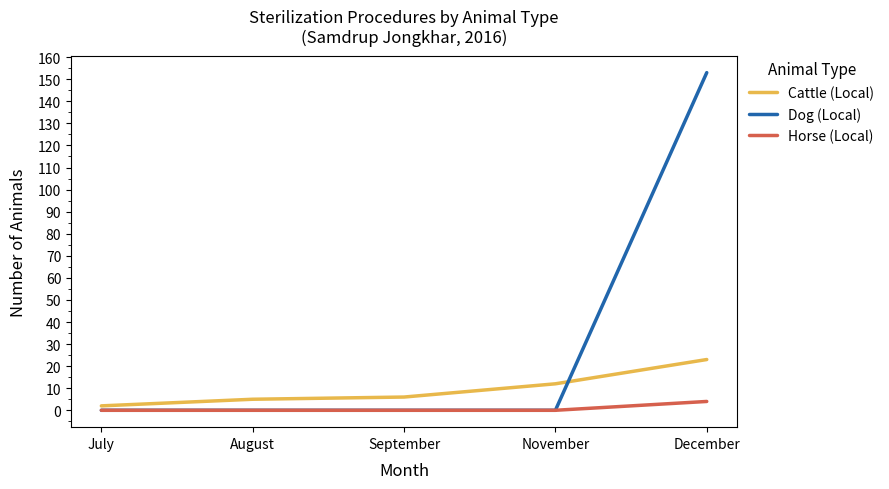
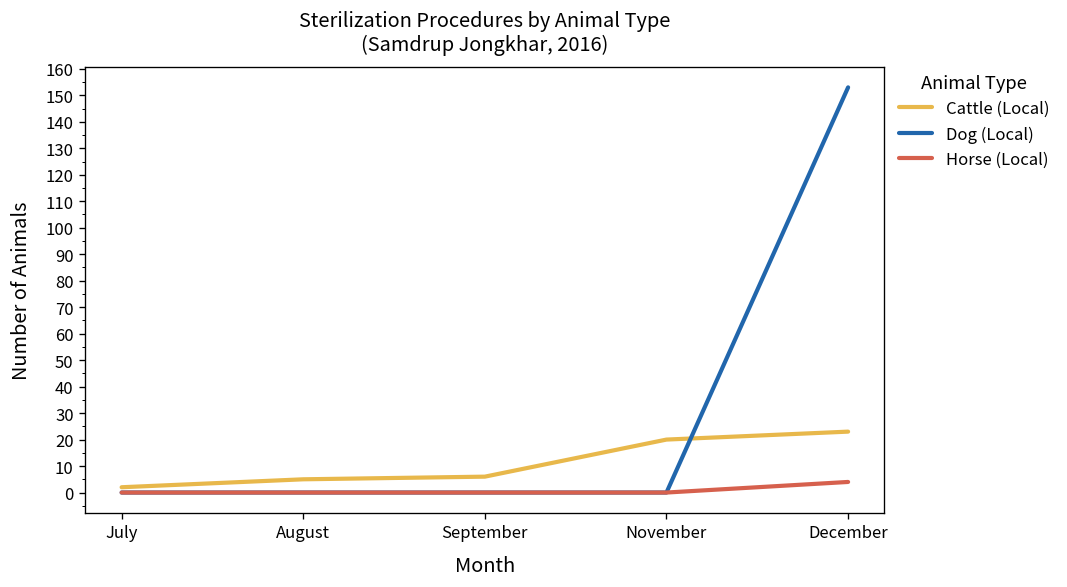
  {
    "Cattle (Local)": {
      "July": 2,
      "August": 5,
      "September": 6,
-     "November": 12,
+     "November": 20,
      "December": 23
    },
    "Dog (Local)": {
      "December": 153
    },
    "Horse (Local)": {
      "December": 4
    }
  }
